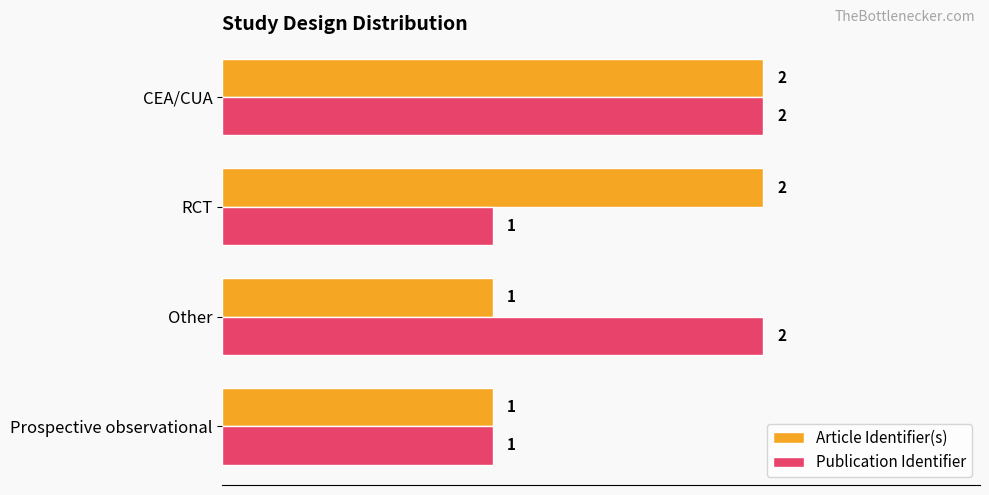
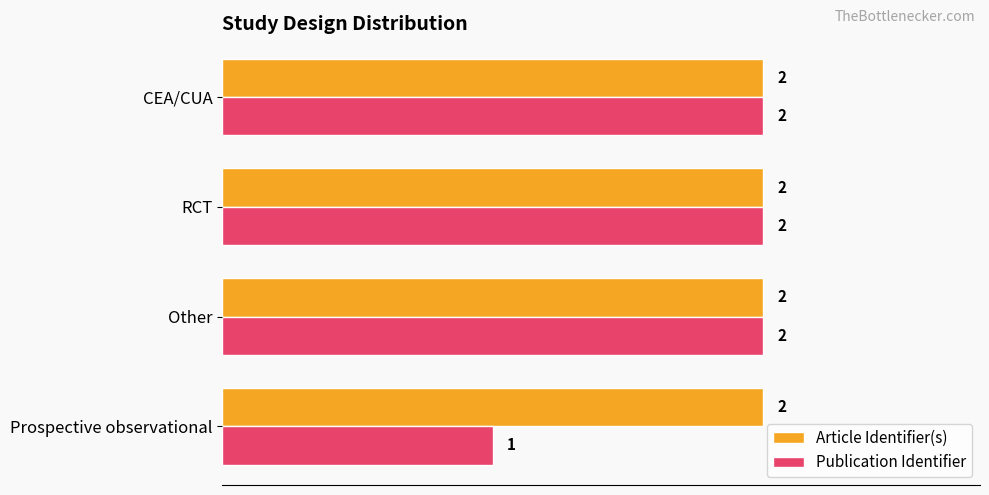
  {
    "Article Identifier(s)": {
      "CEA/CUA": 2,
      "RCT": 2,
-     "Other": 1,
-     "Prospective observational": 1
+     "Other": 2,
+     "Prospective observational": 2
    },
    "Publication Identifier": {
      "CEA/CUA": 2,
-     "RCT": 1,
+     "RCT": 2,
      "Other": 2,
      "Prospective observational": 1
    }
  }
